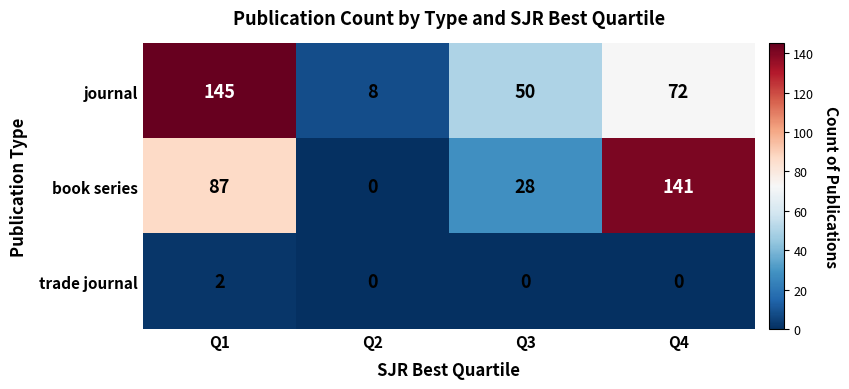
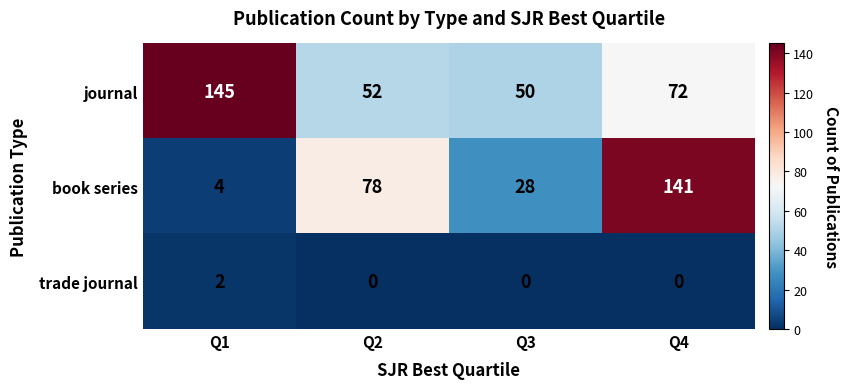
  {
    "journal": {
      "Q1": 145,
-     "Q2": 8,
+     "Q2": 52,
      "Q3": 50,
      "Q4": 72
    },
    "book series": {
-     "Q1": 87,
-     "Q2": 0,
+     "Q1": 4,
+     "Q2": 78,
      "Q3": 28,
      "Q4": 141
    },
    "trade journal": {
      "Q1": 2,
      "Q2": 0,
      "Q3": 0,
      "Q4": 0
    }
  }
